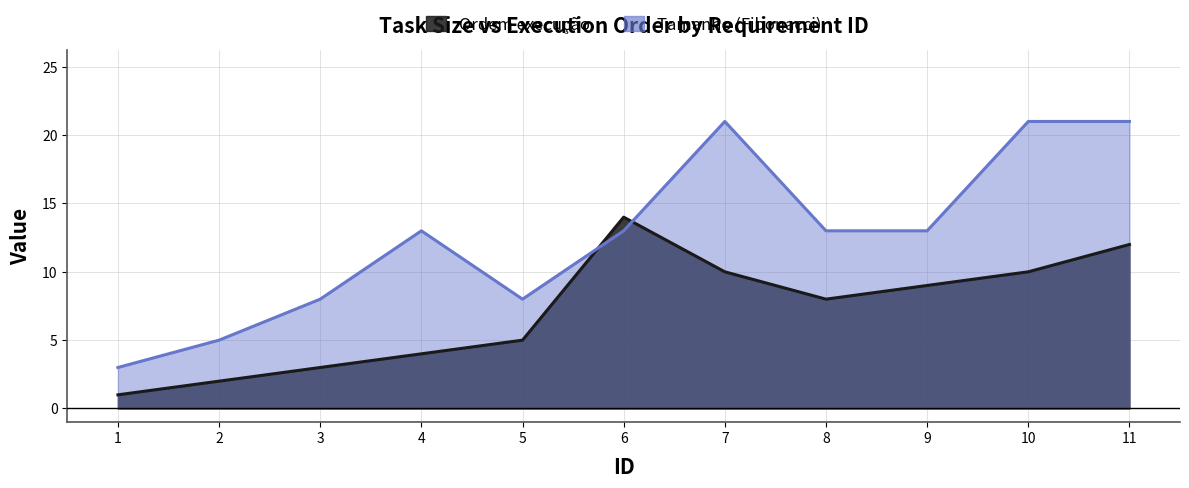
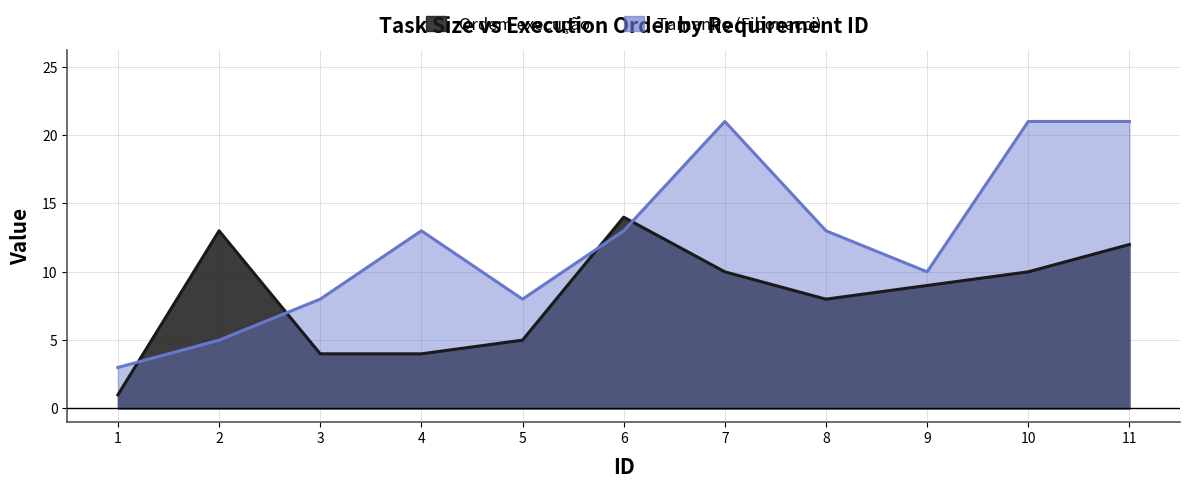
  {
    "Ordem execução": {
      "1": 1,
-     "2": 2,
-     "3": 3,
+     "2": 13,
+     "3": 4,
      "4": 4,
      "5": 5,
      "6": 14,
      "7": 10,
      "8": 8,
      "9": 9,
      "10": 10,
      "11": 12
    },
    "Tamanho (Fibonacci)": {
      "1": 3,
      "2": 5,
      "3": 8,
      "4": 13,
      "5": 8,
      "6": 13,
      "7": 21,
      "8": 13,
-     "9": 13,
+     "9": 10,
      "10": 21,
      "11": 21
    }
  }
